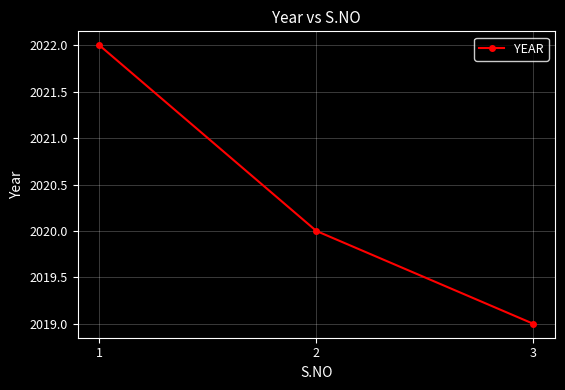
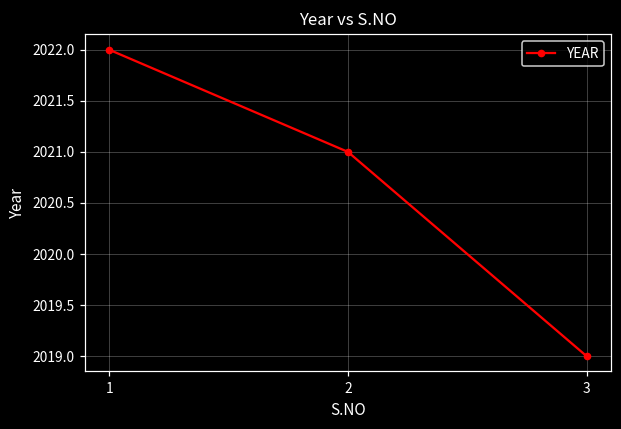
  {
    "1": 2022,
-   "2": 2020,
+   "2": 2021,
    "3": 2019
  }
